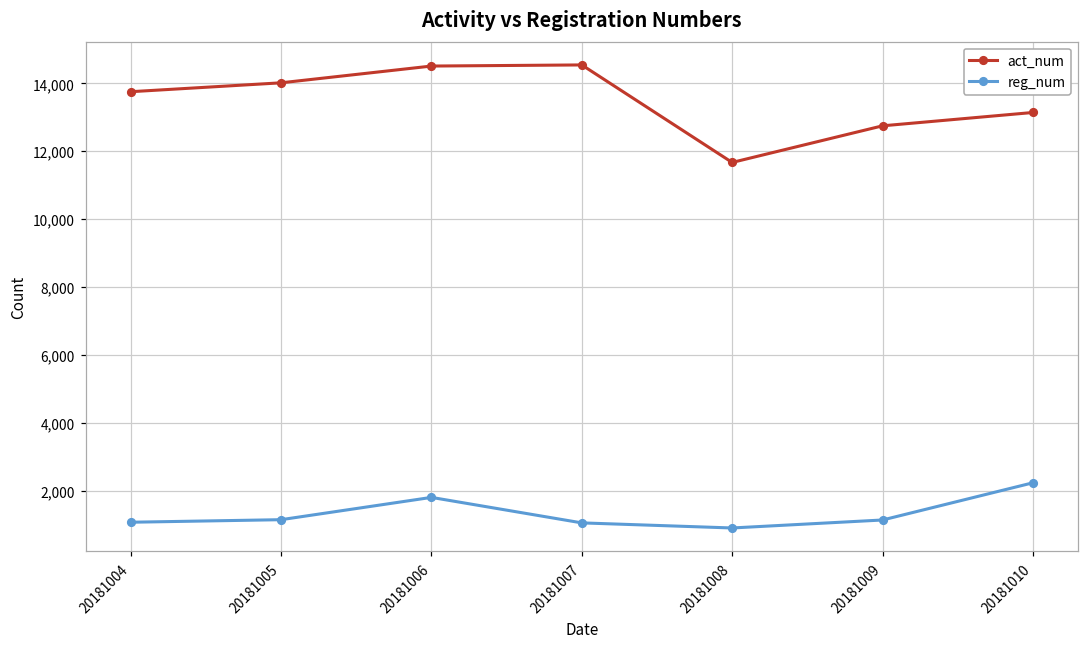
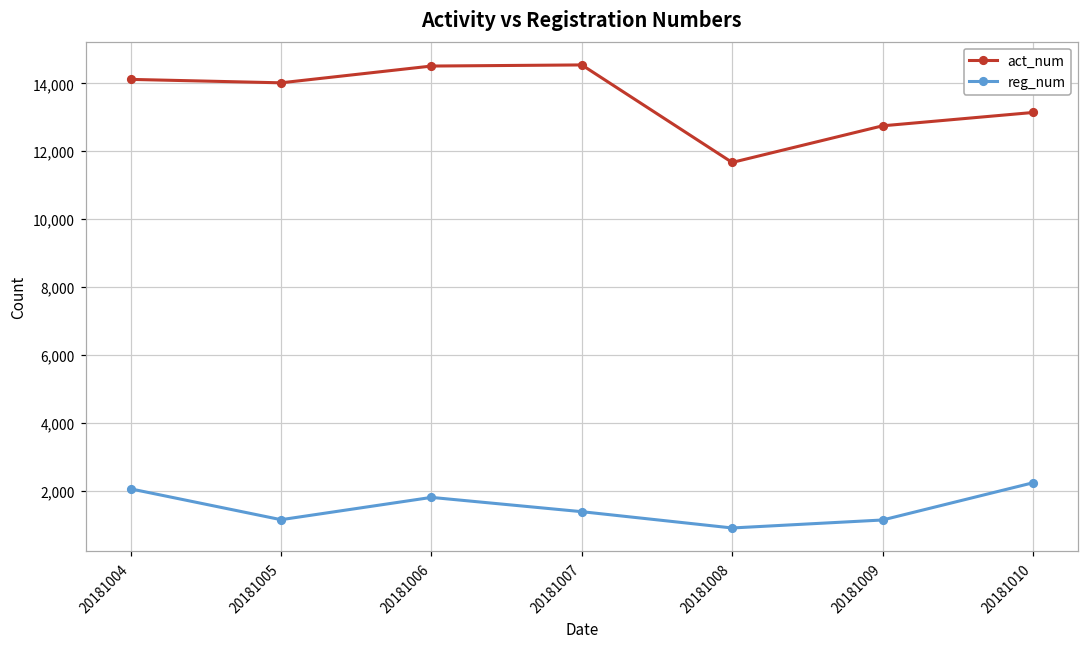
  {
    "act_num": {
-     "20181004": "13,800",
+     "20181004": "14,100",
      "20181005": "14,000",
      "20181006": "14,500",
      "20181007": "14,500",
      "20181008": "11,700",
      "20181009": "12,800",
      "20181010": "13,100"
    },
    "reg_num": {
-     "20181004": "1,100",
+     "20181004": "2,100",
      "20181005": "1,100",
      "20181006": "1,800",
-     "20181007": "1,100",
+     "20181007": "1,400",
      "20181008": "900",
      "20181009": "1,100",
      "20181010": "2,200"
    }
  }
